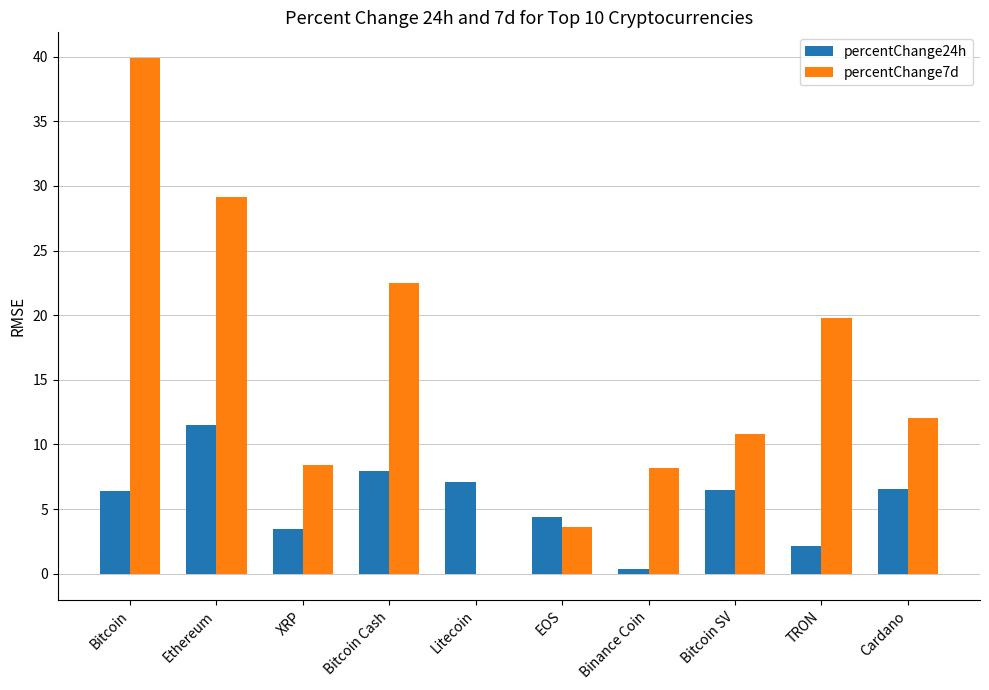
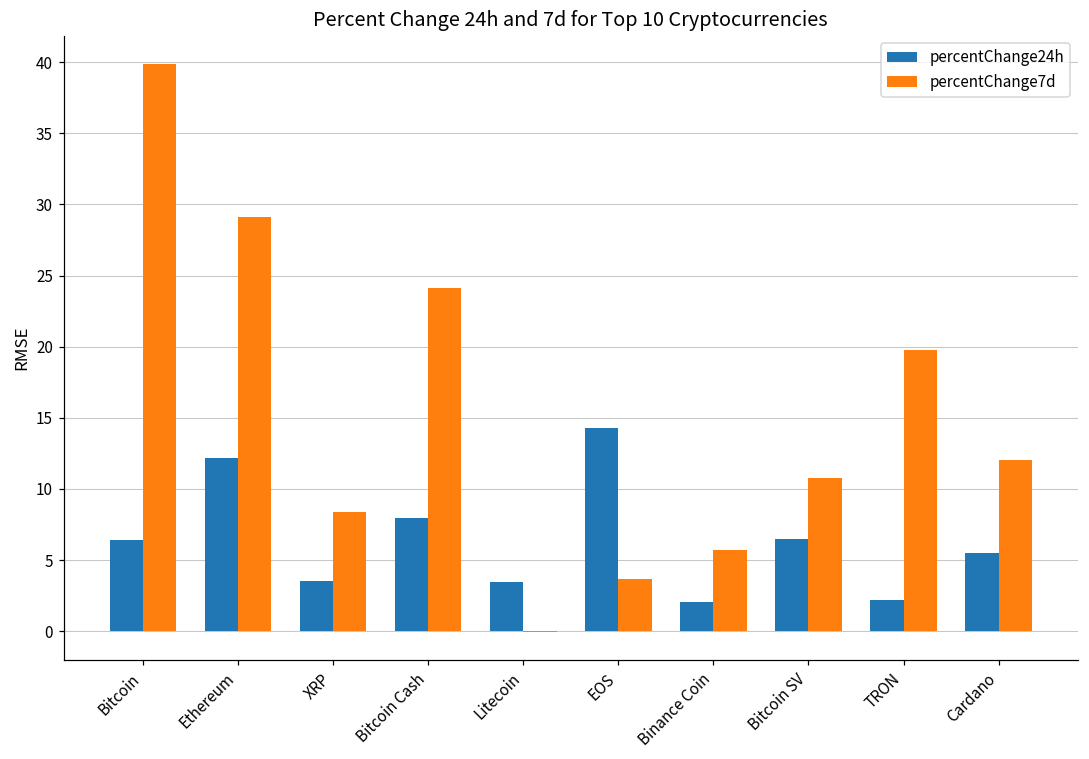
  {
    "percentChange24h": {
      "Bitcoin": 6.4,
-     "Ethereum": 11.5,
+     "Ethereum": 12.1,
      "XRP": 3.5,
      "Bitcoin Cash": 7.9,
-     "Litecoin": 7.1,
-     "EOS": 4.4,
-     "Binance Coin": 0.4,
+     "Litecoin": 3.5,
+     "EOS": 14.3,
+     "Binance Coin": 2.0,
      "Bitcoin SV": 6.5,
      "TRON": 2.2,
-     "Cardano": 6.6
+     "Cardano": 5.5
    },
    "percentChange7d": {
      "Bitcoin": 39.9,
      "Ethereum": 29.1,
      "XRP": 8.4,
-     "Bitcoin Cash": 22.5,
+     "Bitcoin Cash": 24.1,
      "EOS": 3.6,
-     "Binance Coin": 8.1,
+     "Binance Coin": 5.7,
      "Bitcoin SV": 10.8,
      "TRON": 19.8,
      "Cardano": 12.0
    }
  }
